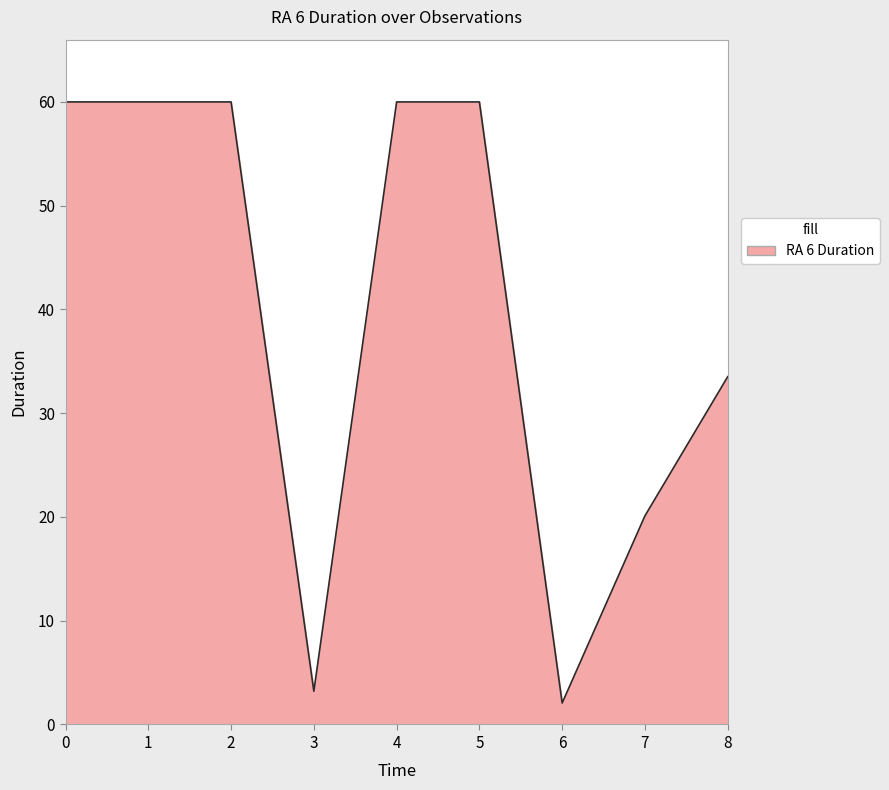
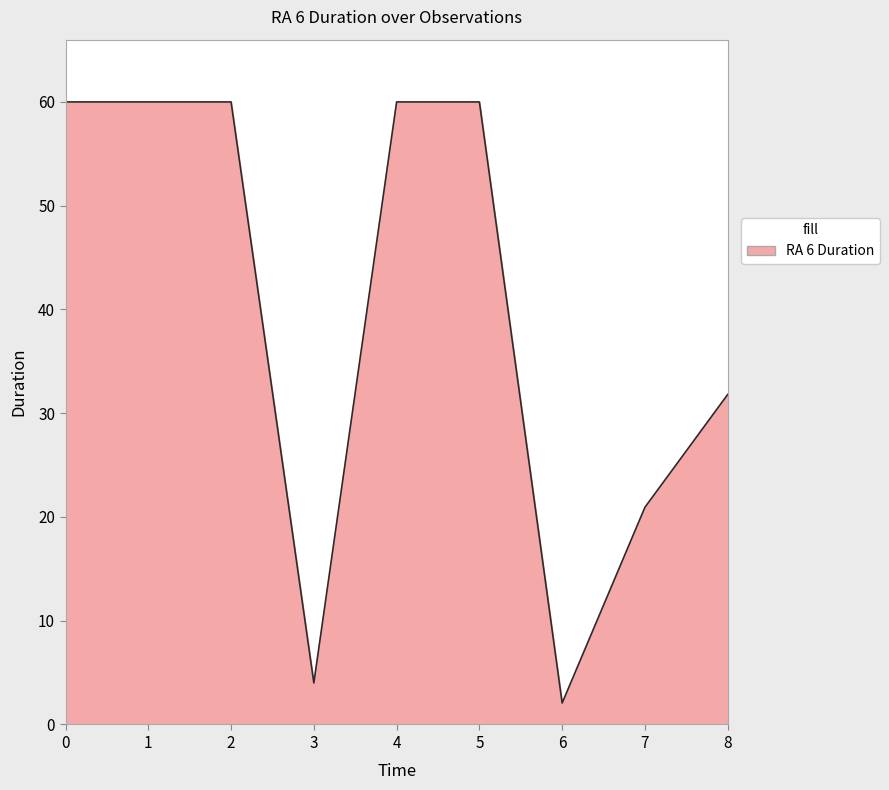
  {
    "0": 60.0,
    "1": 60.0,
    "2": 60.0,
-   "3": 3.2,
+   "3": 4.0,
    "4": 60.0,
    "5": 60.0,
    "6": 2.1,
-   "7": 20.1,
-   "8": 33.5
+   "7": 20.9,
+   "8": 31.8
  }
